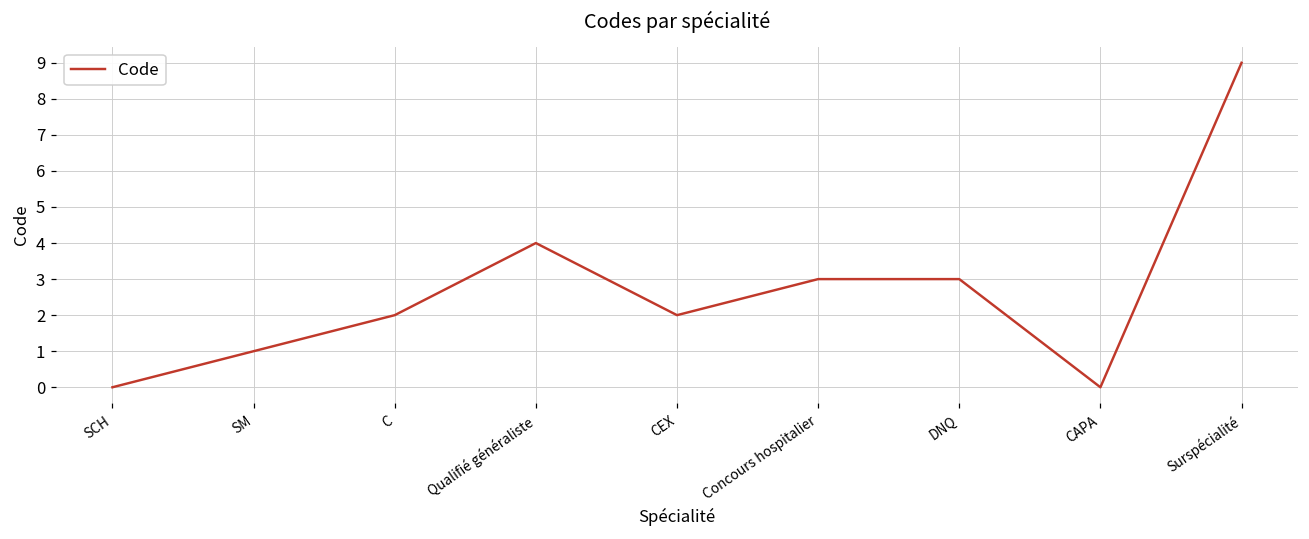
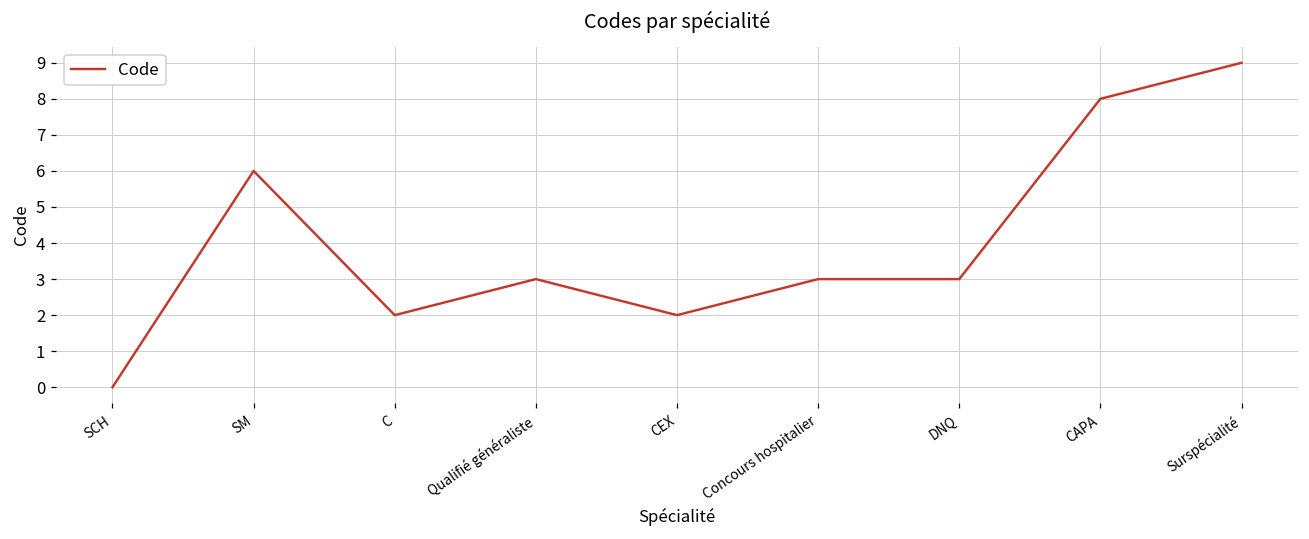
  {
    "SCH": 0,
-   "SM": 1,
+   "SM": 6,
    "C": 2,
-   "Qualifié généraliste": 4,
+   "Qualifié généraliste": 3,
    "CEX": 2,
    "Concours hospitalier": 3,
    "DNQ": 3,
-   "CAPA": 0,
+   "CAPA": 8,
    "Surspécialité": 9
  }
